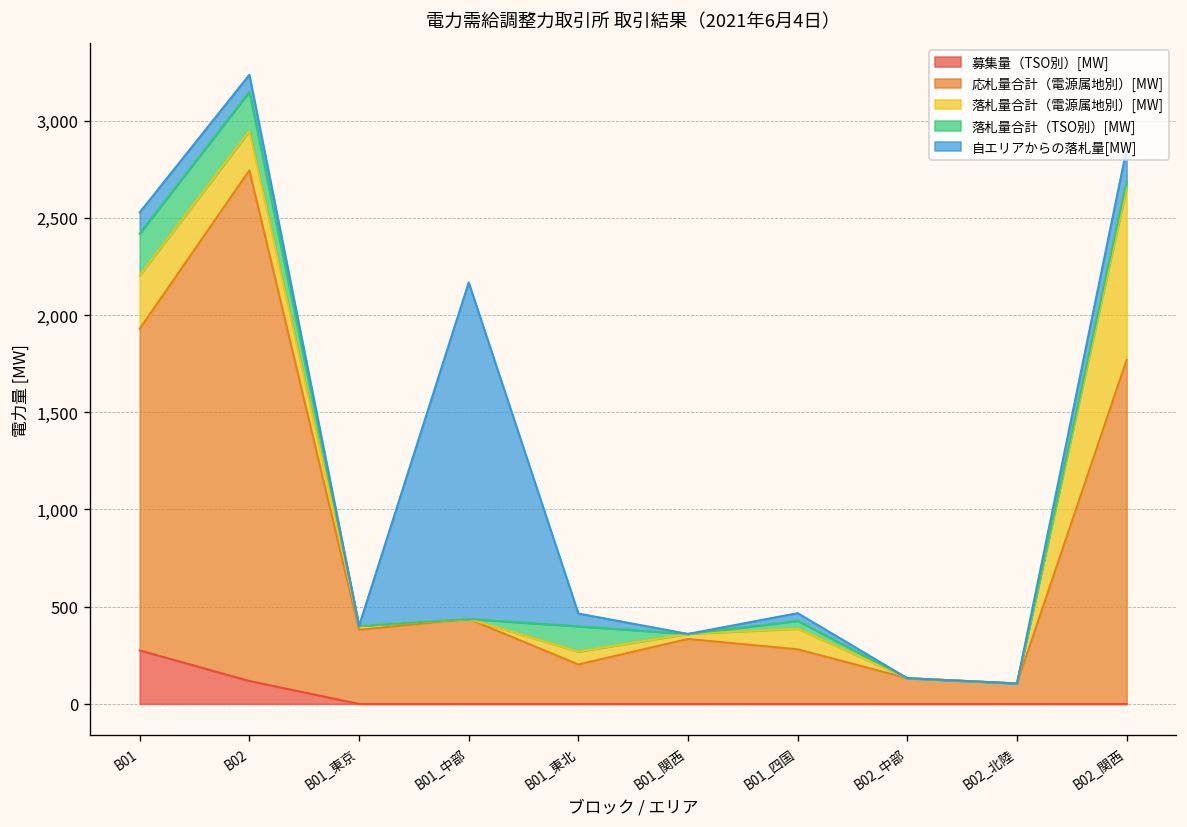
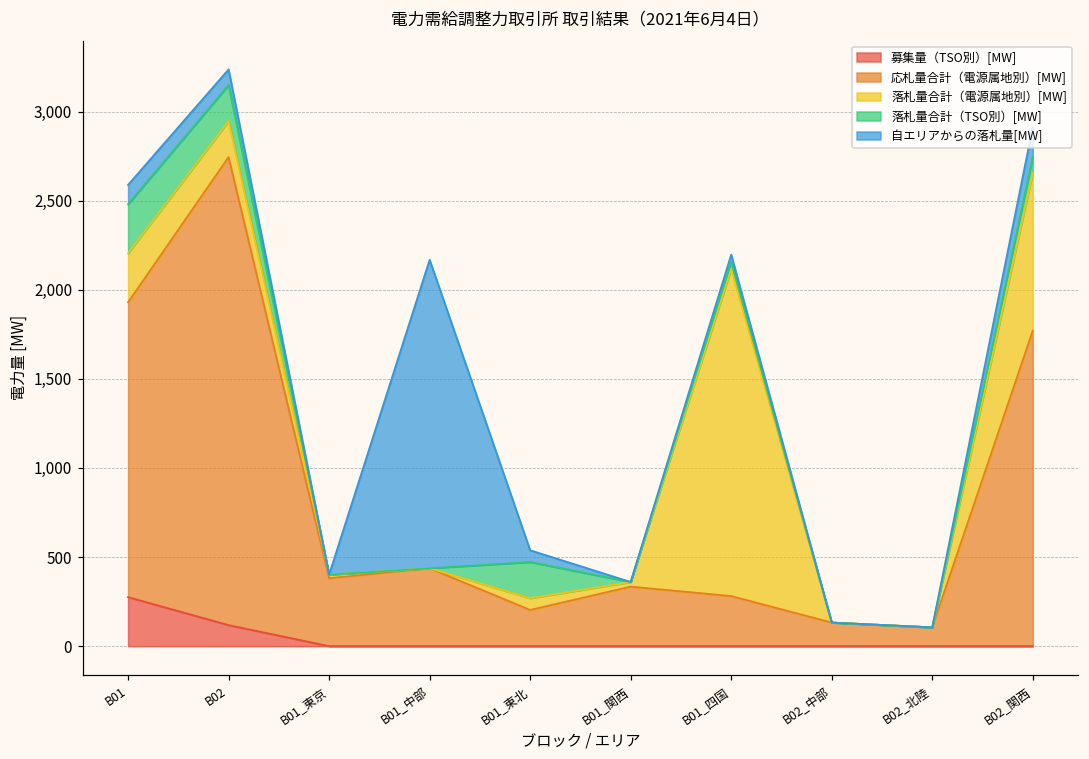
  {
    "落札量合計（電源属地別）[MW]": {
      "B01": "280",
      "B02": "200",
      "B01_東北": "70",
-     "B01_四国": "110",
+     "B01_四国": "1,840",
      "B02_関西": "890"
    },
    "落札量合計（TSO別）[MW]": {
-     "B01": "220",
+     "B01": "280",
      "B02": "200",
-     "B01_東北": "130",
+     "B01_東北": "200",
      "B01_四国": "40",
-     "B02_関西": "30"
+     "B02_関西": "90"
    },
    "自エリアからの落札量[MW]": {
      "B01": "110",
      "B02": "90",
      "B01_中部": "1,730",
      "B01_東北": "70",
      "B01_四国": "40"
    }
  }
